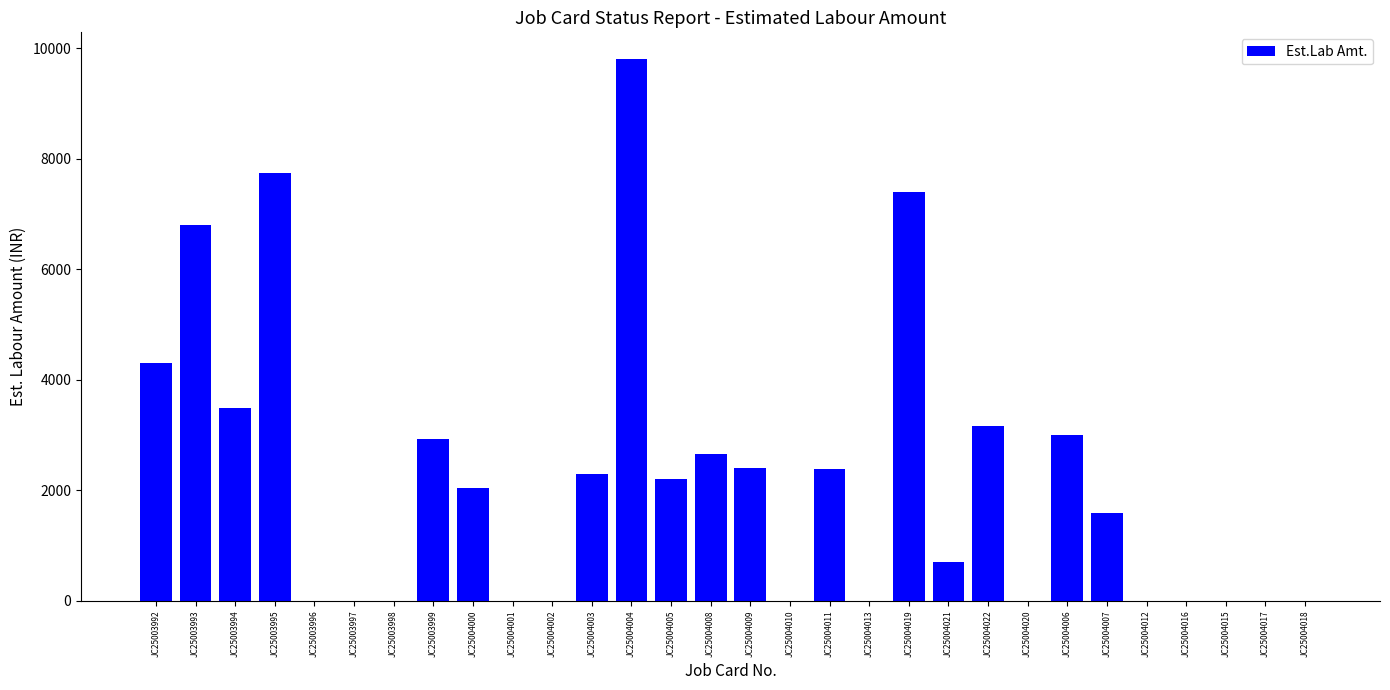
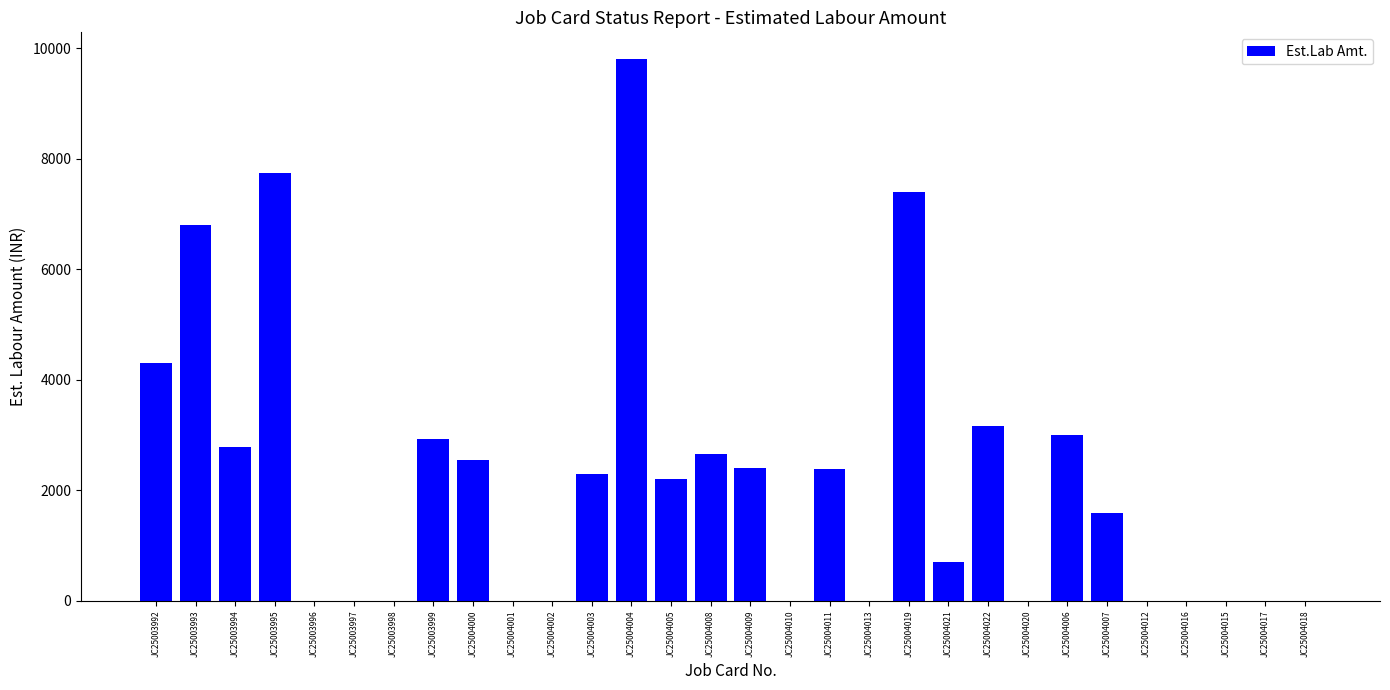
  {
    "JC25003992": 4300,
    "JC25003993": 6800,
-   "JC25003994": 3500,
+   "JC25003994": 2800,
    "JC25003995": 7700,
    "JC25003996": 0,
    "JC25003997": 0,
    "JC25003998": 0,
    "JC25003999": 2900,
-   "JC25004000": 2000,
+   "JC25004000": 2600,
    "JC25004001": 0,
    "JC25004002": 0,
    "JC25004003": 2300,
    "JC25004004": 9800,
    "JC25004005": 2200,
    "JC25004008": 2700,
    "JC25004009": 2400,
    "JC25004010": 0,
    "JC25004011": 2400,
    "JC25004013": 0,
    "JC25004019": 7400,
    "JC25004021": 700,
    "JC25004022": 3200,
    "JC25004020": 0,
    "JC25004006": 3000,
    "JC25004007": 1600,
    "JC25004012": 0,
    "JC25004016": 0,
    "JC25004015": 0,
    "JC25004017": 0,
    "JC25004018": 0
  }
